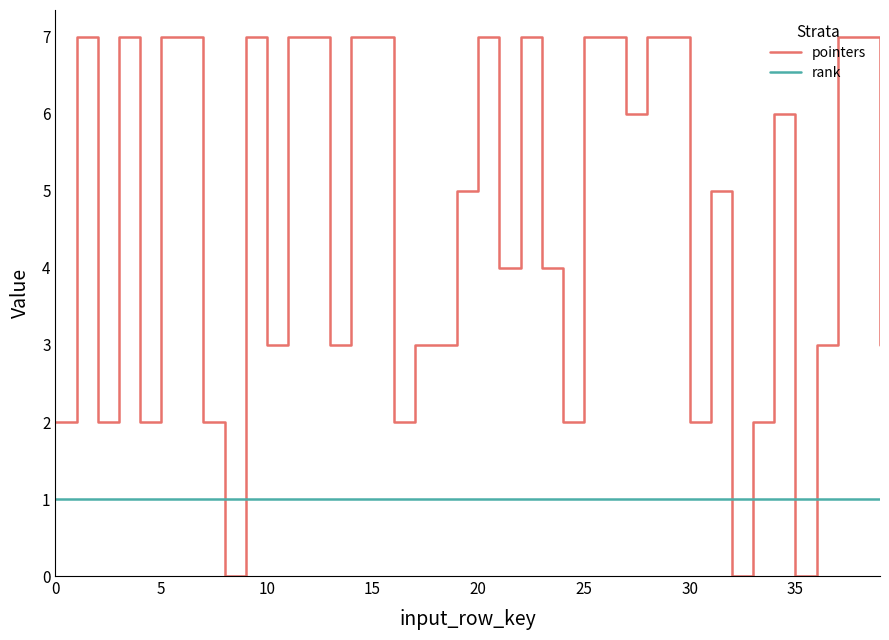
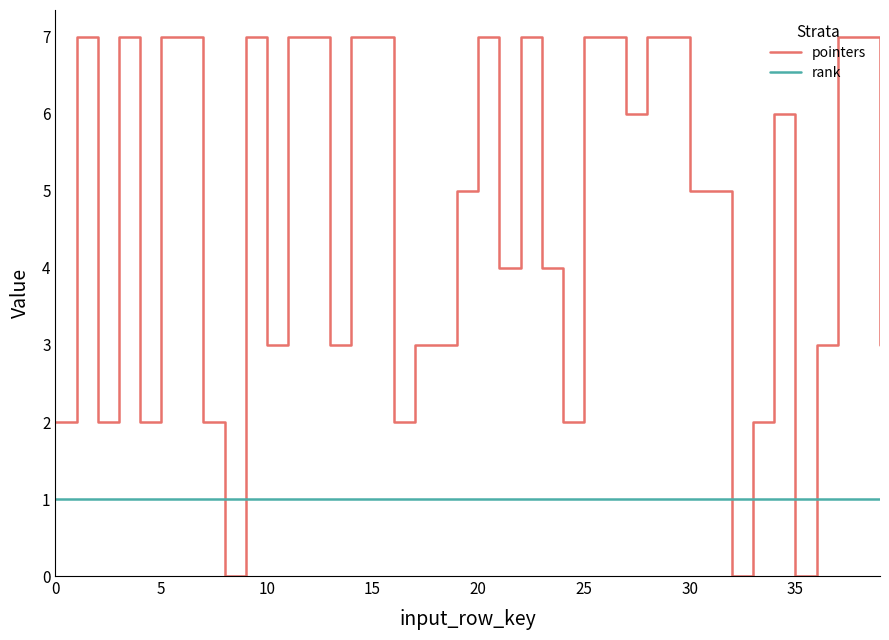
  {
    "pointers": {
      "0": 2,
      "5": 7,
      "10": 3,
      "15": 7,
      "20": 7,
      "25": 7,
-     "30": 2,
+     "30": 5,
      "35": 0
    },
    "rank": {
      "0": 1,
      "5": 1,
      "10": 1,
      "15": 1,
      "20": 1,
      "25": 1,
      "30": 1,
      "35": 1
    }
  }
